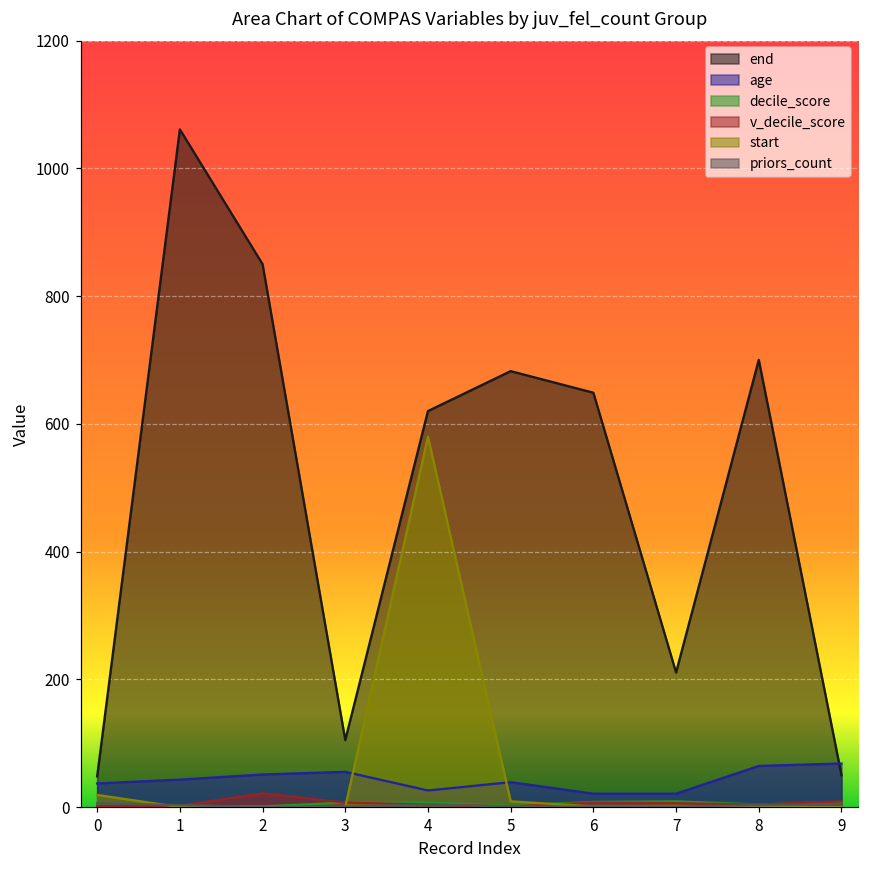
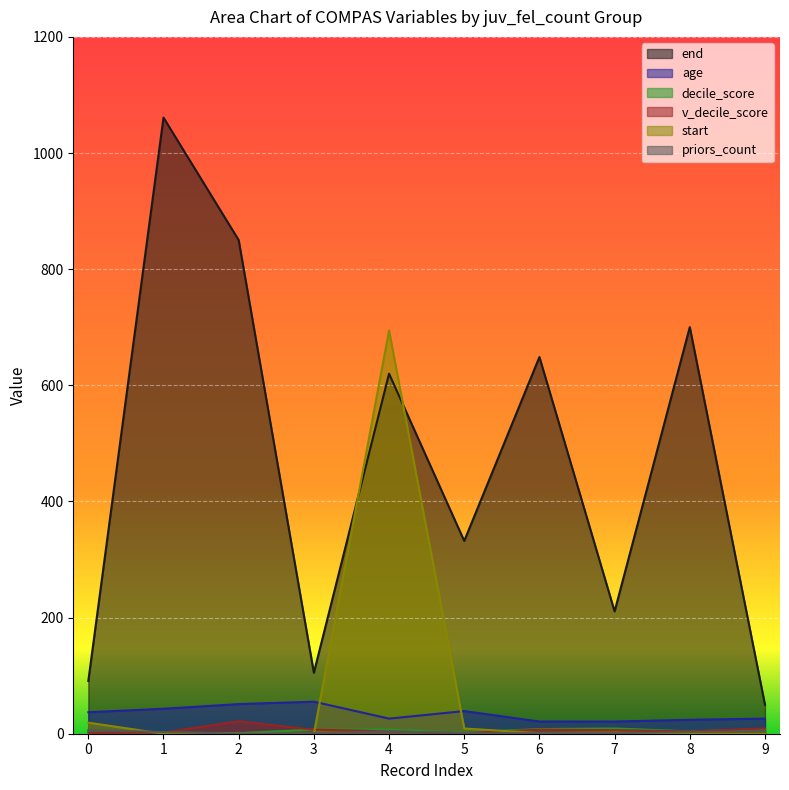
  {
    "end": {
-     "0": 50,
+     "0": 90,
      "1": 1060,
      "2": 850,
      "3": 110,
      "4": 620,
-     "5": 680,
+     "5": 330,
      "6": 650,
      "7": 210,
      "8": 700,
      "9": 50
    },
    "age": {
      "0": 40,
      "1": 40,
      "2": 50,
      "3": 60,
      "4": 30,
      "5": 40,
      "6": 20,
      "7": 20,
-     "8": 60,
-     "9": 70
+     "8": 20,
+     "9": 30
    },
    "v_decile_score": {
      "2": 20
    },
    "start": {
      "0": 20,
-     "4": 580,
+     "4": 690,
      "5": 10
    }
  }
